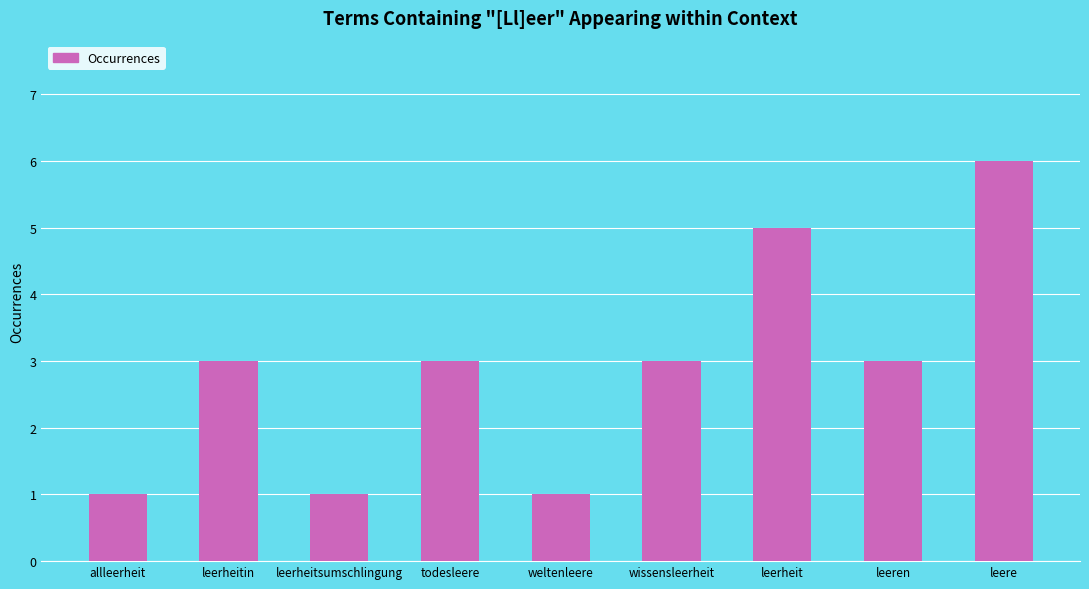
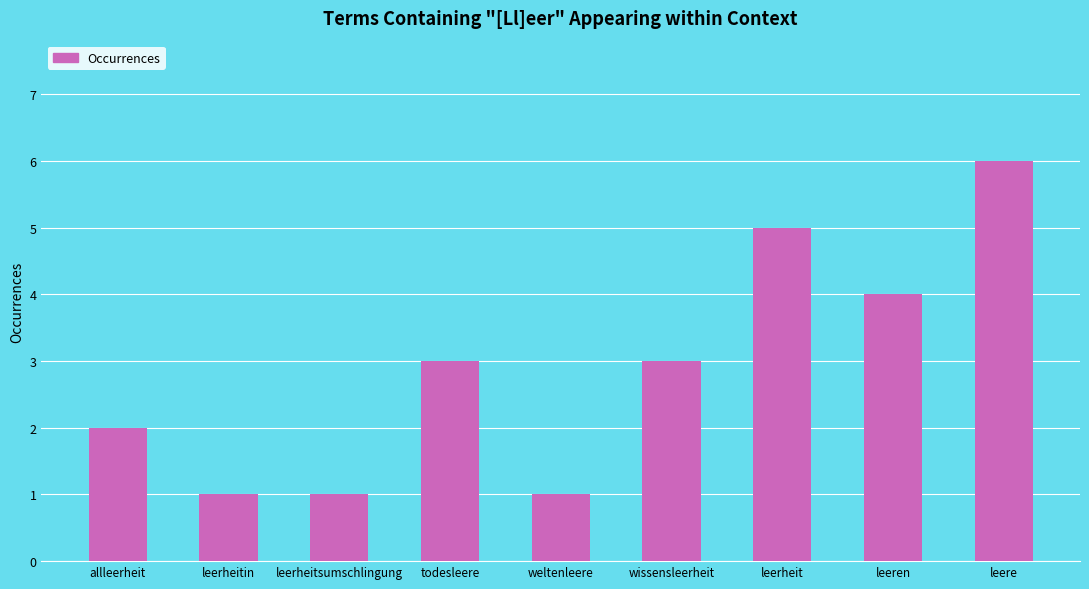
  {
-   "allleerheit": 1,
-   "leerheitin": 3,
+   "allleerheit": 2,
+   "leerheitin": 1,
    "leerheitsumschlingung": 1,
    "todesleere": 3,
    "weltenleere": 1,
    "wissensleerheit": 3,
    "leerheit": 5,
-   "leeren": 3,
+   "leeren": 4,
    "leere": 6
  }
